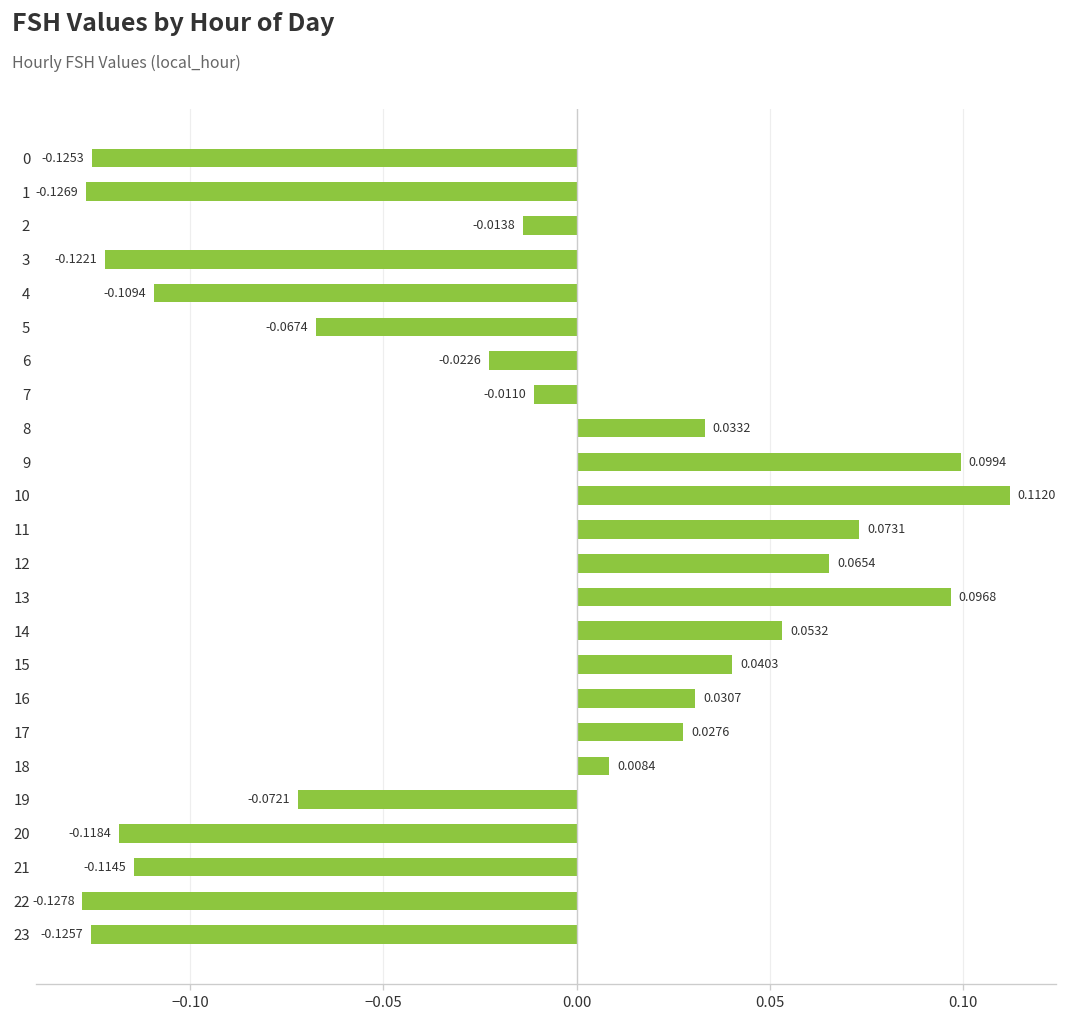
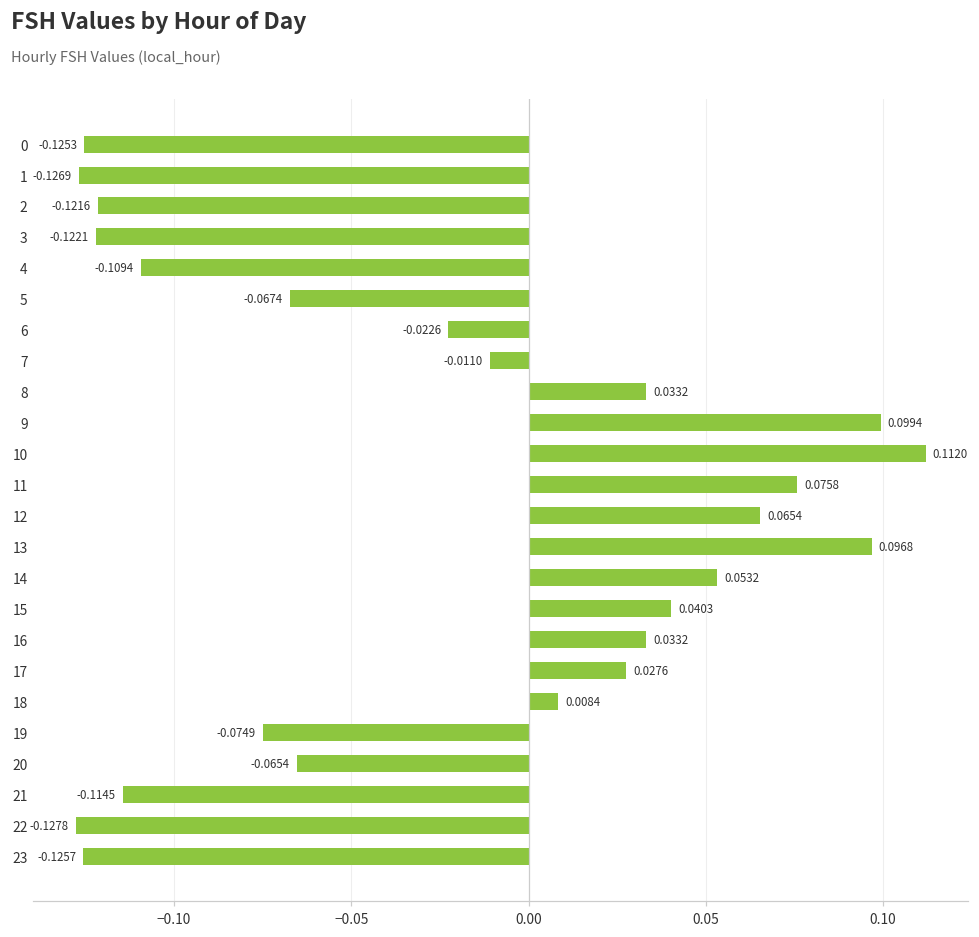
  {
    "0": -0.1253,
    "1": -0.1269,
-   "2": -0.0138,
+   "2": -0.1216,
    "3": -0.1221,
    "4": -0.1094,
    "5": -0.0674,
    "6": -0.0226,
    "7": -0.0110,
    "8": 0.0332,
    "9": 0.0994,
    "10": 0.1120,
-   "11": 0.0731,
+   "11": 0.0758,
    "12": 0.0654,
    "13": 0.0968,
    "14": 0.0532,
    "15": 0.0403,
-   "16": 0.0307,
+   "16": 0.0332,
    "17": 0.0276,
    "18": 0.0084,
-   "19": -0.0721,
-   "20": -0.1184,
+   "19": -0.0749,
+   "20": -0.0654,
    "21": -0.1145,
    "22": -0.1278,
    "23": -0.1257
  }
